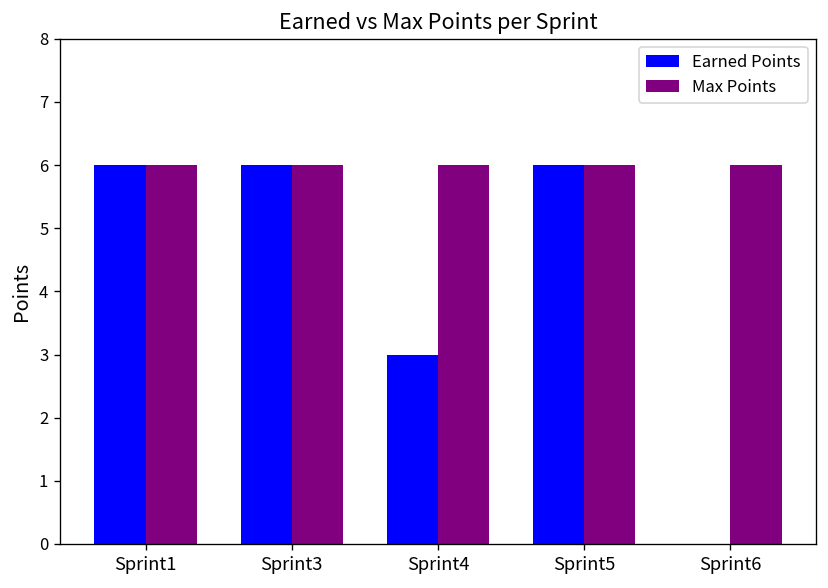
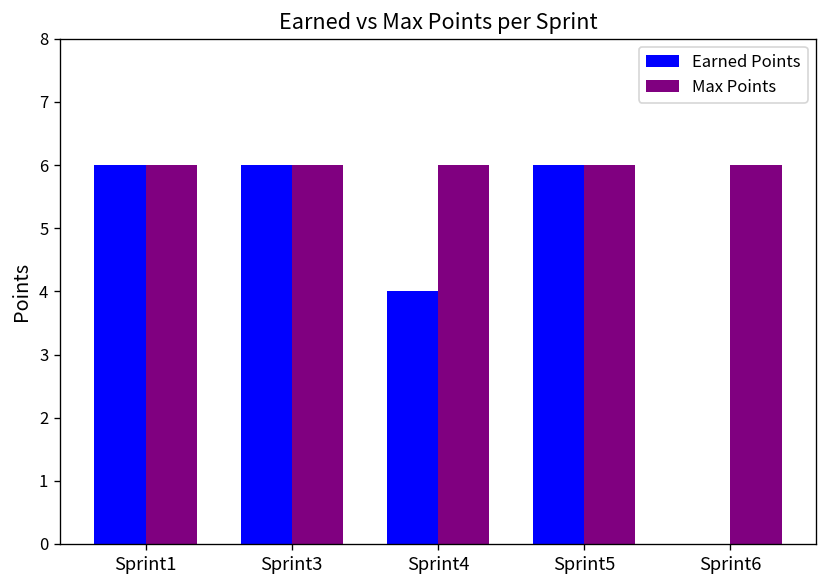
  {
    "Earned Points": {
      "Sprint1": 6,
      "Sprint3": 6,
-     "Sprint4": 3,
+     "Sprint4": 4,
      "Sprint5": 6,
      "Sprint6": 0
    },
    "Max Points": {
      "Sprint1": 6,
      "Sprint3": 6,
      "Sprint4": 6,
      "Sprint5": 6,
      "Sprint6": 6
    }
  }
